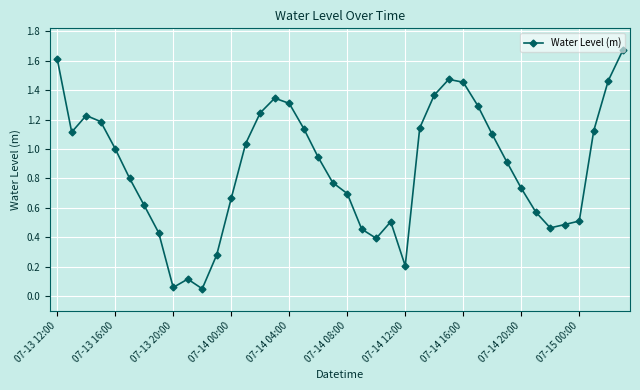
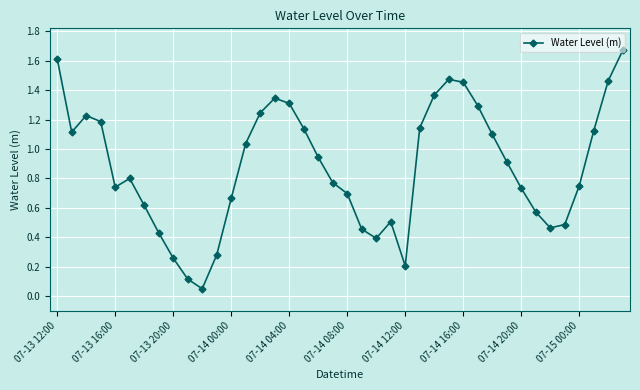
  {
    "07-13 12:00": 1.61,
-   "07-13 16:00": 1.00,
-   "07-13 20:00": 0.06,
+   "07-13 16:00": 0.74,
+   "07-13 20:00": 0.26,
    "07-14 00:00": 0.66,
    "07-14 04:00": 1.31,
    "07-14 08:00": 0.70,
    "07-14 12:00": 0.21,
    "07-14 16:00": 1.45,
    "07-14 20:00": 0.73,
-   "07-15 00:00": 0.51
+   "07-15 00:00": 0.75
  }
